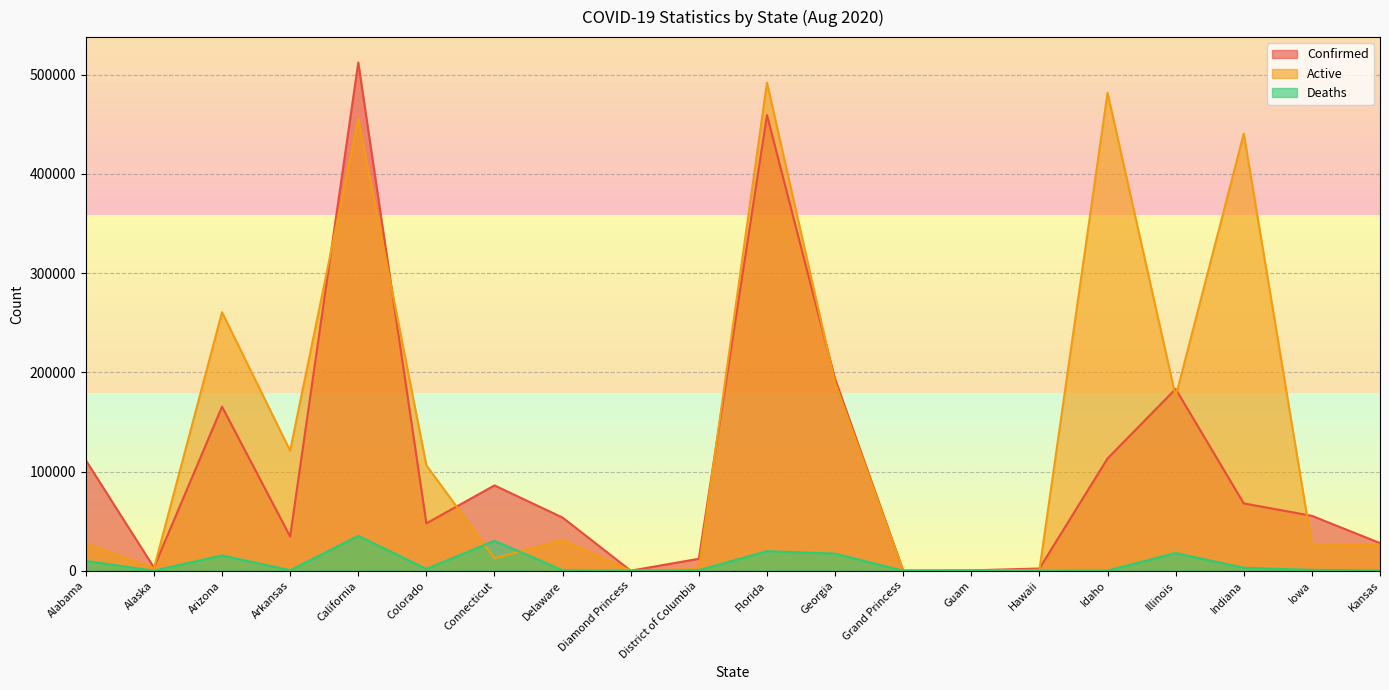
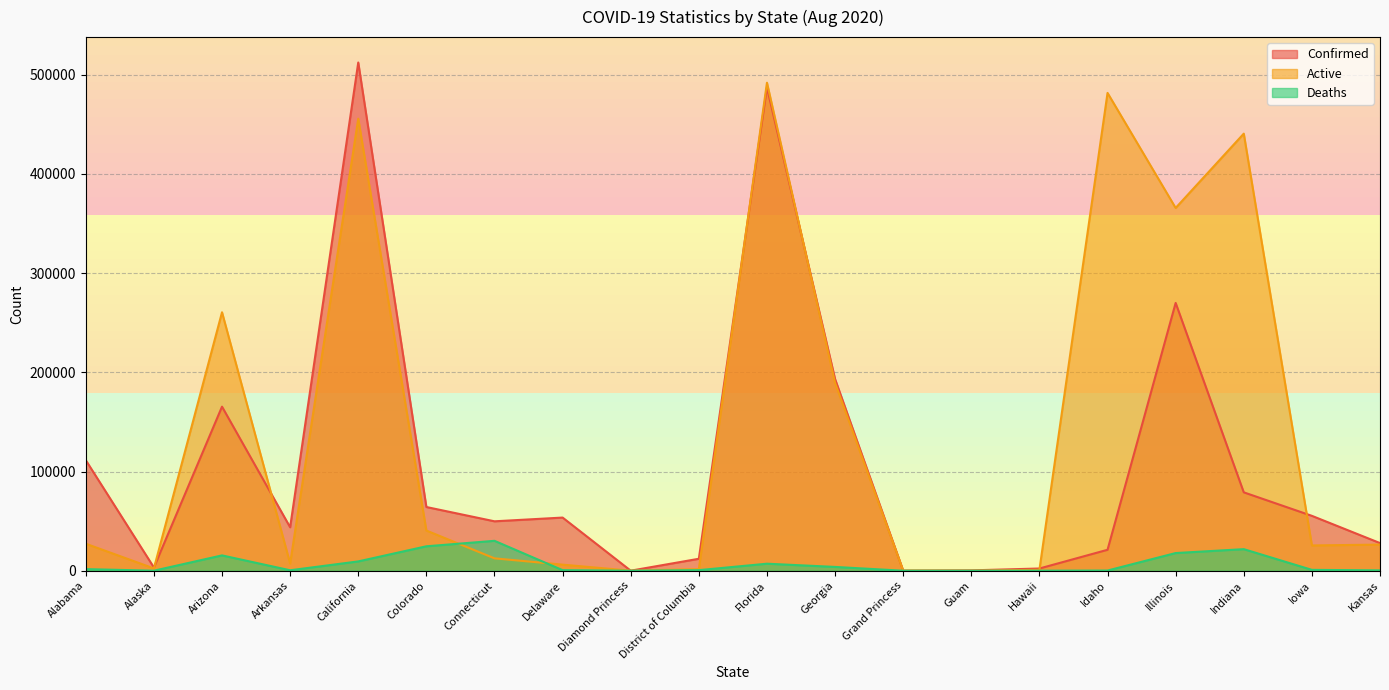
  {
    "Confirmed": {
      "Alabama": 110000,
      "Arizona": 170000,
-     "Arkansas": 30000,
+     "Arkansas": 40000,
      "California": 510000,
-     "Colorado": 50000,
-     "Connecticut": 90000,
+     "Colorado": 60000,
+     "Connecticut": 50000,
      "Delaware": 50000,
      "District of Columbia": 10000,
-     "Florida": 460000,
+     "Florida": 490000,
      "Georgia": 190000,
-     "Idaho": 110000,
-     "Illinois": 180000,
-     "Indiana": 70000,
+     "Idaho": 20000,
+     "Illinois": 270000,
+     "Indiana": 80000,
      "Iowa": 60000
    },
    "Active": {
      "Alabama": 30000,
      "Arizona": 260000,
-     "Arkansas": 120000,
+     "Arkansas": 10000,
      "California": 460000,
-     "Colorado": 110000,
+     "Colorado": 40000,
      "Connecticut": 10000,
-     "Delaware": 30000,
+     "Delaware": 10000,
      "Florida": 490000,
      "Georgia": 190000,
      "Idaho": 480000,
-     "Illinois": 180000,
+     "Illinois": 370000,
      "Indiana": 440000,
      "Iowa": 30000
    },
    "Deaths": {
-     "Alabama": 10000,
+     "Alabama": 0,
      "Arizona": 20000,
      "Arkansas": 0,
-     "California": 40000,
-     "Colorado": 0,
+     "California": 10000,
+     "Colorado": 20000,
      "Connecticut": 30000,
      "Delaware": 0,
-     "Florida": 20000,
-     "Georgia": 20000,
+     "Florida": 10000,
+     "Georgia": 0,
      "Idaho": 0,
      "Illinois": 20000,
-     "Indiana": 0,
+     "Indiana": 20000,
      "Iowa": 0,
      "Kansas": 0
    }
  }
